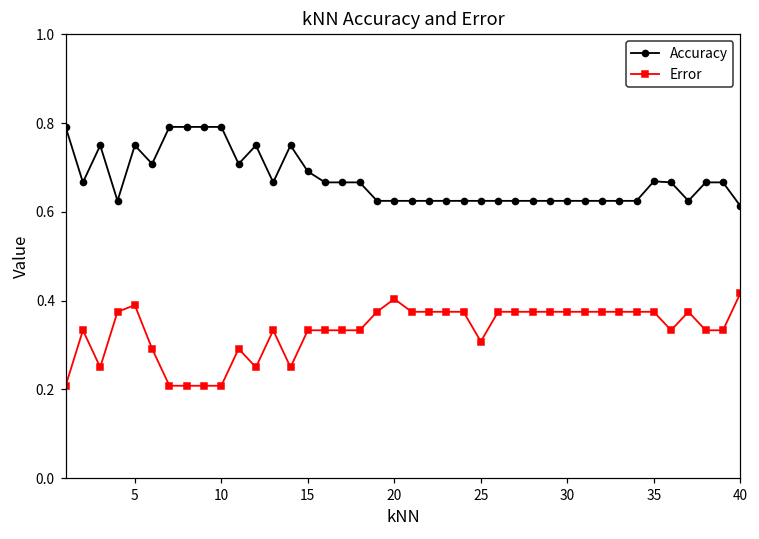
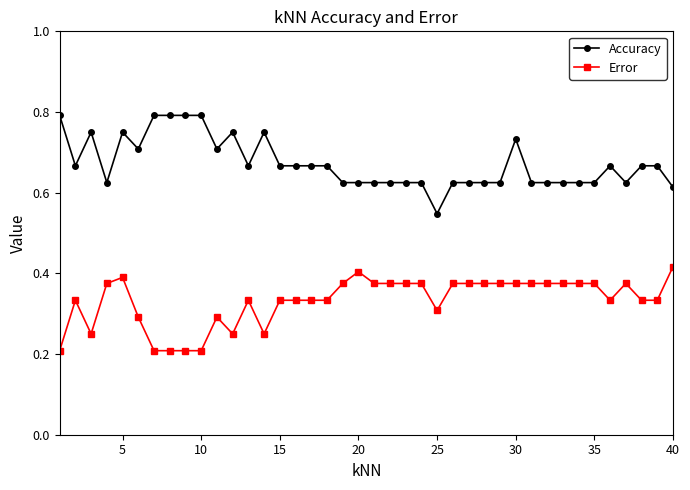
  {
    "Accuracy": {
      "5": 0.75,
      "10": 0.79,
-     "15": 0.69,
+     "15": 0.67,
      "20": 0.63,
-     "25": 0.63,
-     "30": 0.63,
-     "35": 0.67,
+     "25": 0.55,
+     "30": 0.73,
+     "35": 0.63,
      "40": 0.61
    },
    "Error": {
      "5": 0.39,
      "10": 0.21,
      "15": 0.33,
      "20": 0.40,
      "25": 0.31,
      "30": 0.38,
      "35": 0.38,
      "40": 0.42
    }
  }
